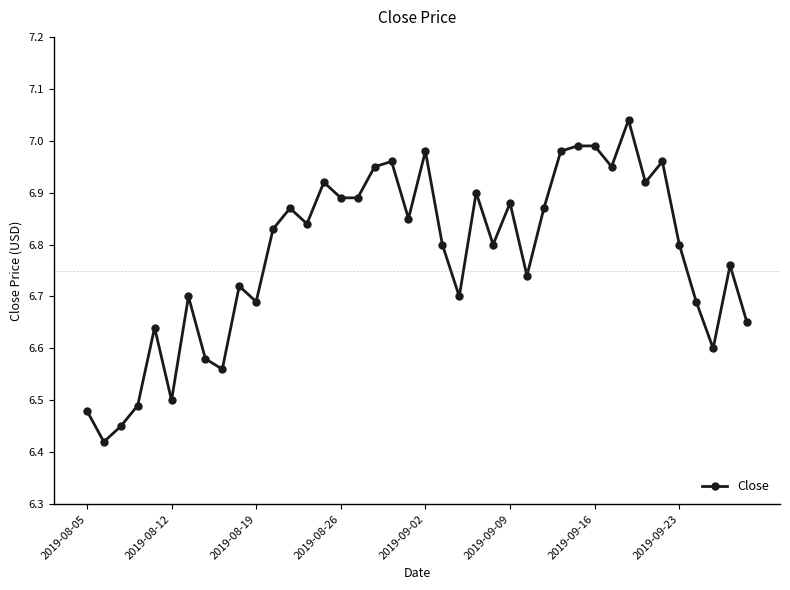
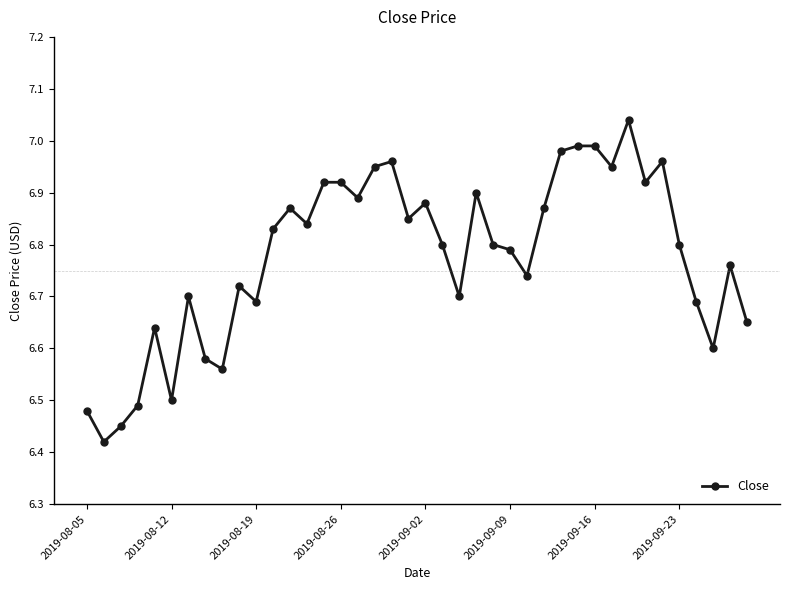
  {
    "2019-08-05": 6.48,
    "2019-08-12": 6.50,
    "2019-08-19": 6.69,
-   "2019-08-26": 6.89,
-   "2019-09-02": 6.98,
-   "2019-09-09": 6.88,
+   "2019-08-26": 6.92,
+   "2019-09-02": 6.88,
+   "2019-09-09": 6.79,
    "2019-09-16": 6.99,
    "2019-09-23": 6.80
  }
